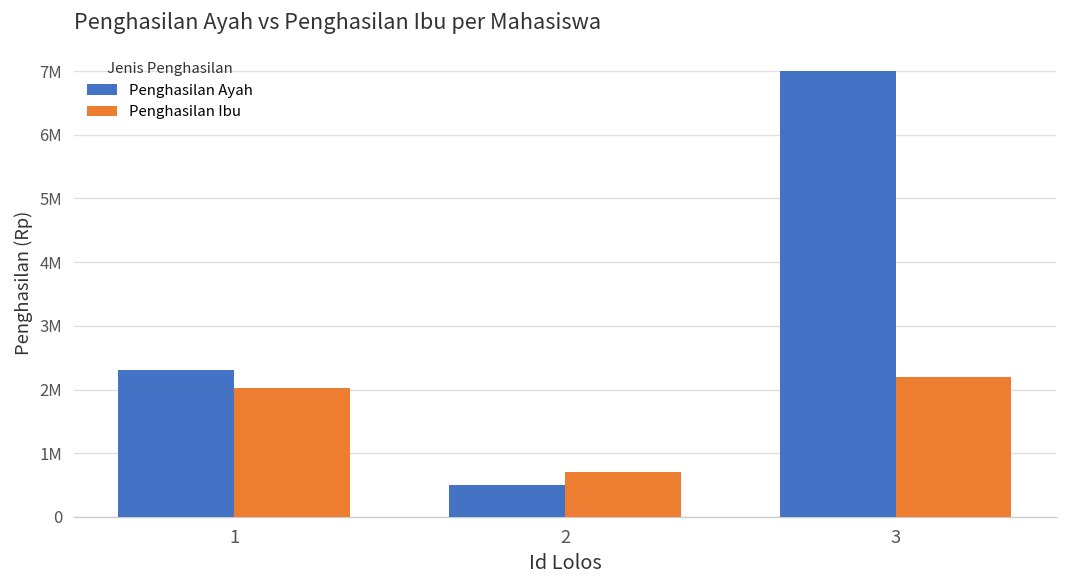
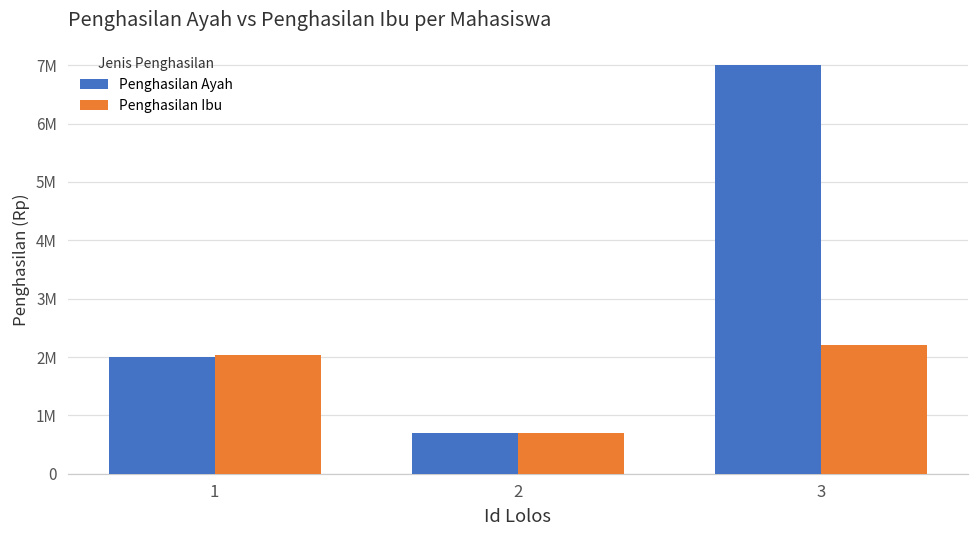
  {
    "Penghasilan Ayah": {
-     "1": 2300000,
-     "2": 500000,
+     "1": 2000000,
+     "2": 700000,
      "3": 7000000
    },
    "Penghasilan Ibu": {
      "1": 2000000,
      "2": 700000,
      "3": 2200000
    }
  }
